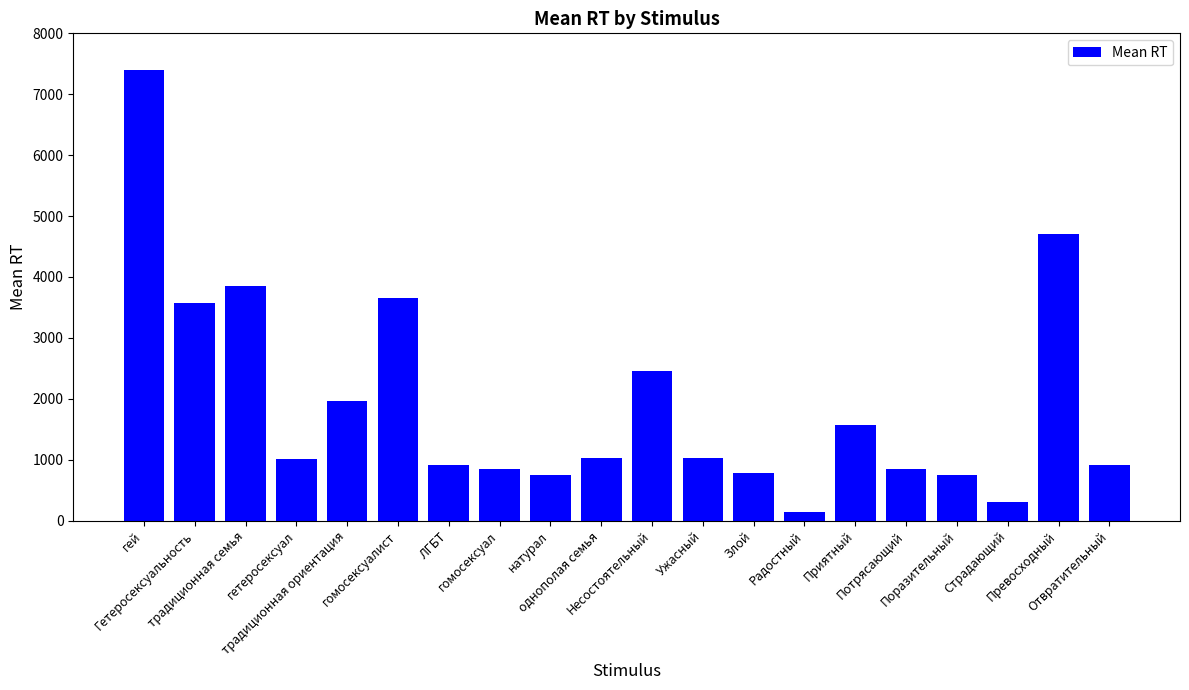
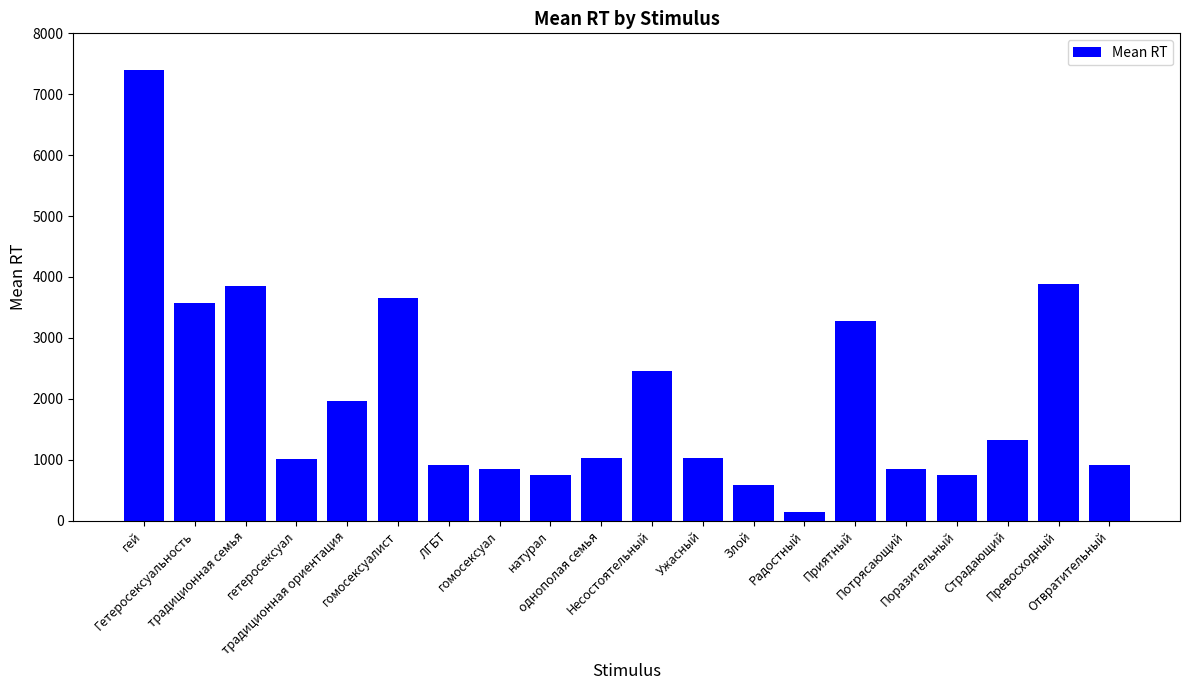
  {
    "гей": 7400,
    "Гетеросексуальность": 3600,
    "традиционная семья": 3900,
    "гетеросексуал": 1000,
    "традиционная ориентация": 2000,
    "гомосексуалист": 3600,
    "ЛГБТ": 900,
    "гомосексуал": 900,
    "натурал": 800,
    "однополая семья": 1000,
    "Несостоятельный": 2500,
    "Ужасный": 1000,
-   "Злой": 800,
+   "Злой": 600,
    "Радостный": 100,
-   "Приятный": 1600,
+   "Приятный": 3300,
    "Потрясающий": 900,
    "Поразительный": 800,
-   "Страдающий": 300,
-   "Превосходный": 4700,
+   "Страдающий": 1300,
+   "Превосходный": 3900,
    "Отвратительный": 900
  }
